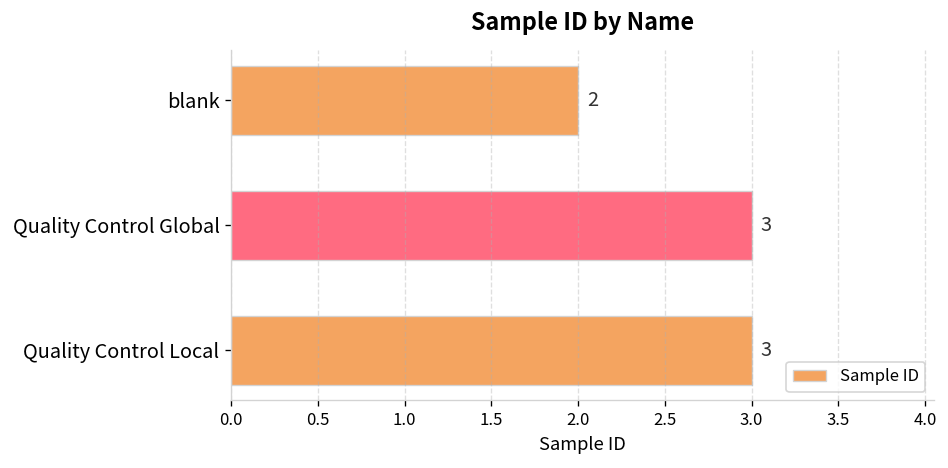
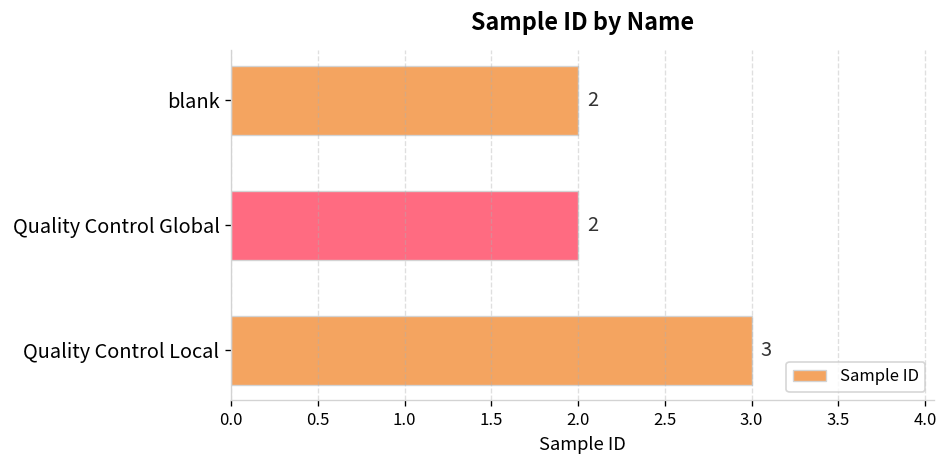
  {
    "blank": 2,
-   "Quality Control Global": 3,
+   "Quality Control Global": 2,
    "Quality Control Local": 3
  }
